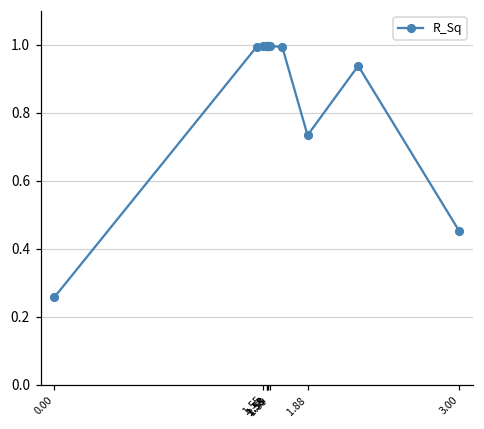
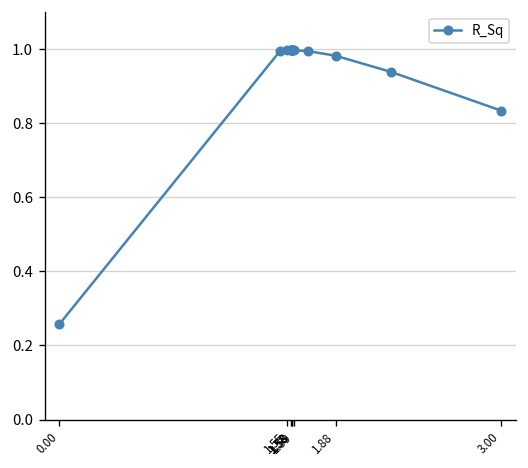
  {
    "0.00": 0.26,
    "1.55": 1.00,
    "1.58": 1.00,
    "1.59": 1.00,
-   "1.88": 0.73,
-   "3.00": 0.45
+   "1.88": 0.98,
+   "3.00": 0.83
  }
